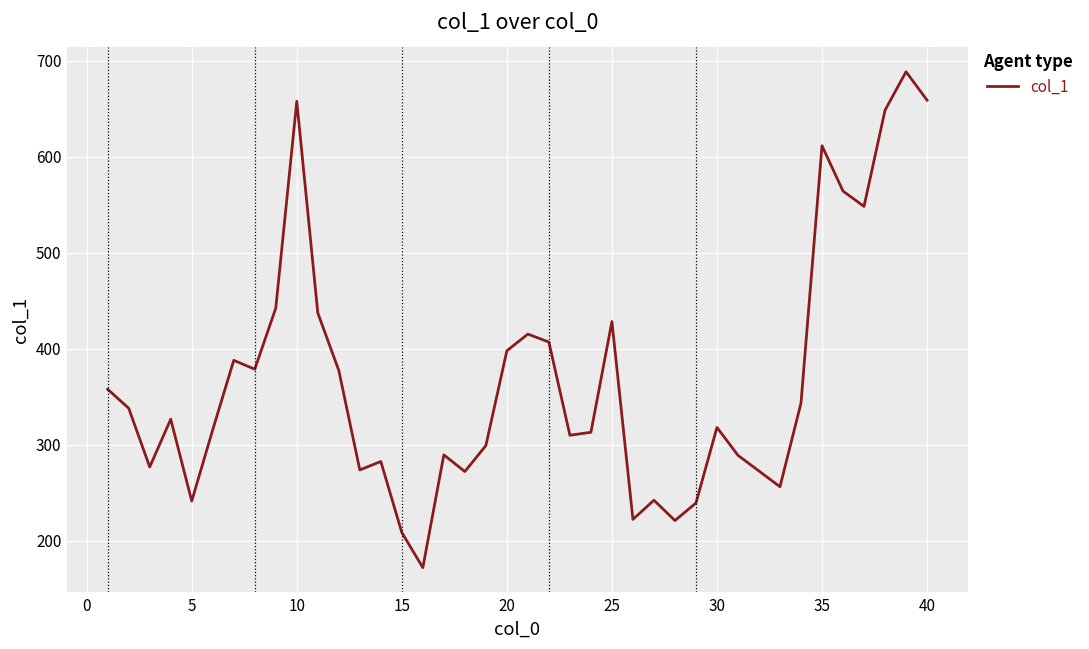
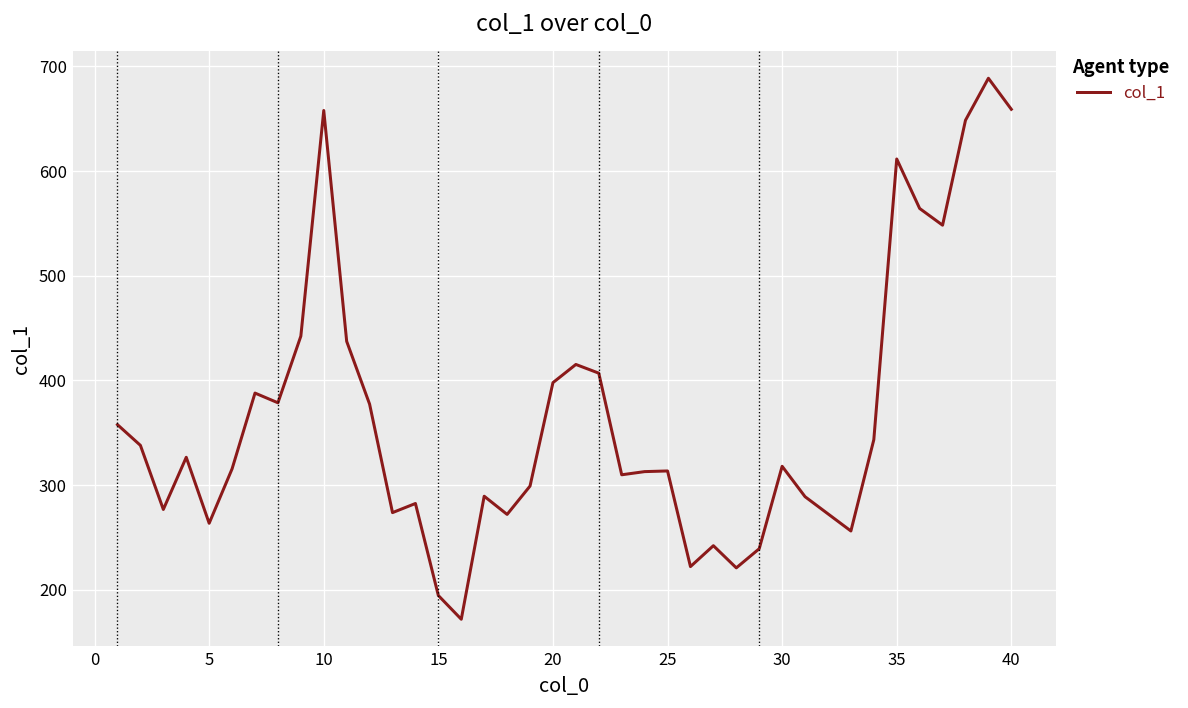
  {
-   "5": 240,
+   "5": 260,
    "10": 660,
-   "15": 210,
+   "15": 190,
    "20": 400,
-   "25": 430,
+   "25": 310,
    "30": 320,
    "35": 610,
    "40": 660
  }
